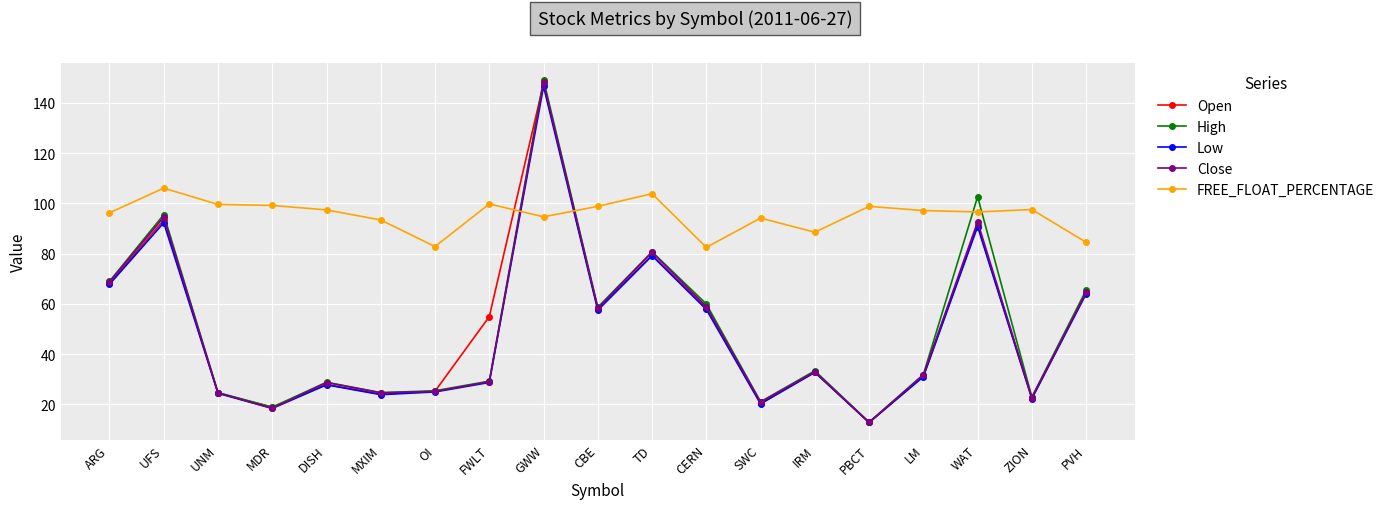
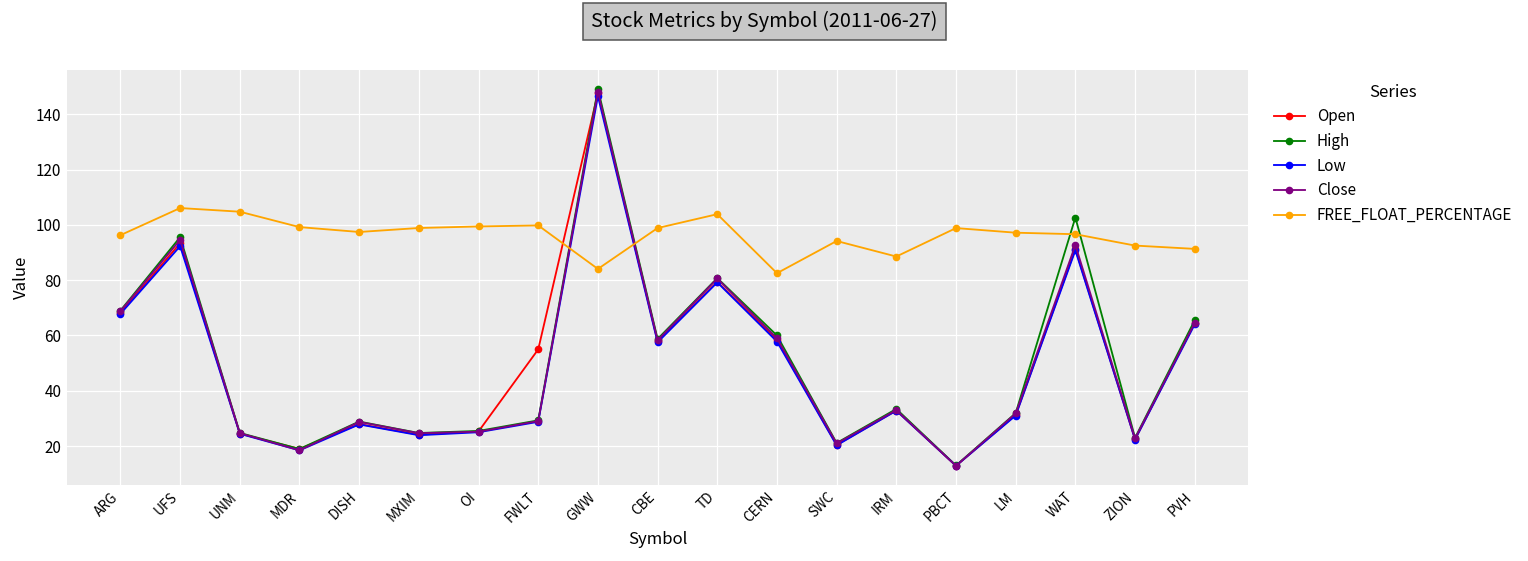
  {
    "Open": {
      "UFS": 93,
      "FWLT": 55
    },
    "High": {
      "GWW": 149,
      "WAT": 103
    },
    "Low": {
      "UFS": 92,
      "GWW": 147
    },
    "Close": {
      "WAT": 93
    },
    "FREE_FLOAT_PERCENTAGE": {
      "ARG": 96,
      "UFS": 106,
-     "UNM": 100,
+     "UNM": 105,
      "MDR": 99,
      "DISH": 97,
-     "MXIM": 93,
-     "OI": 83,
+     "MXIM": 99,
+     "OI": 99,
      "FWLT": 100,
-     "GWW": 95,
+     "GWW": 84,
      "CBE": 99,
      "TD": 104,
      "CERN": 83,
      "SWC": 94,
      "IRM": 89,
      "PBCT": 99,
      "LM": 97,
      "WAT": 97,
-     "ZION": 98,
-     "PVH": 85
+     "ZION": 93,
+     "PVH": 91
    }
  }
